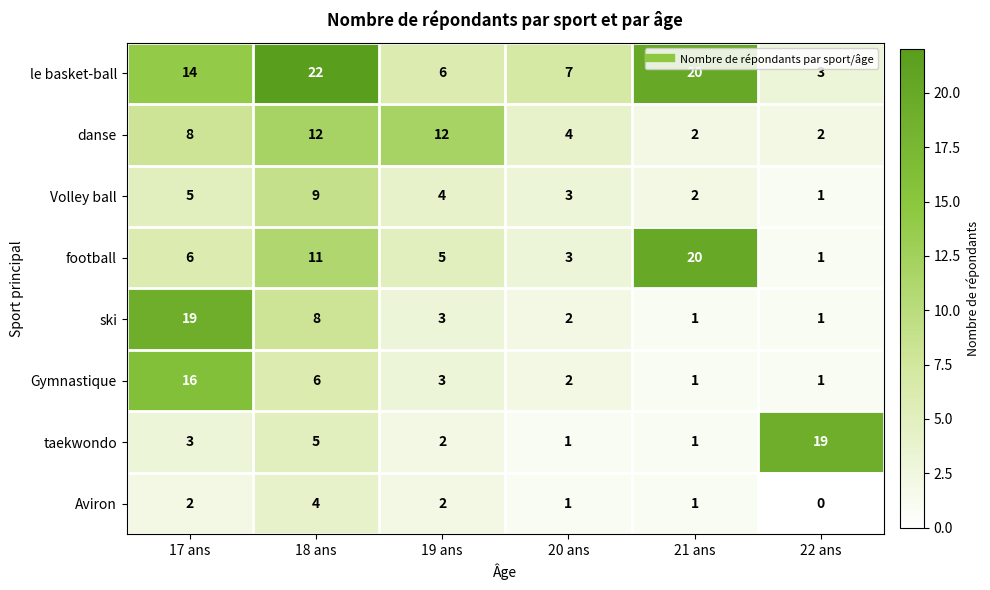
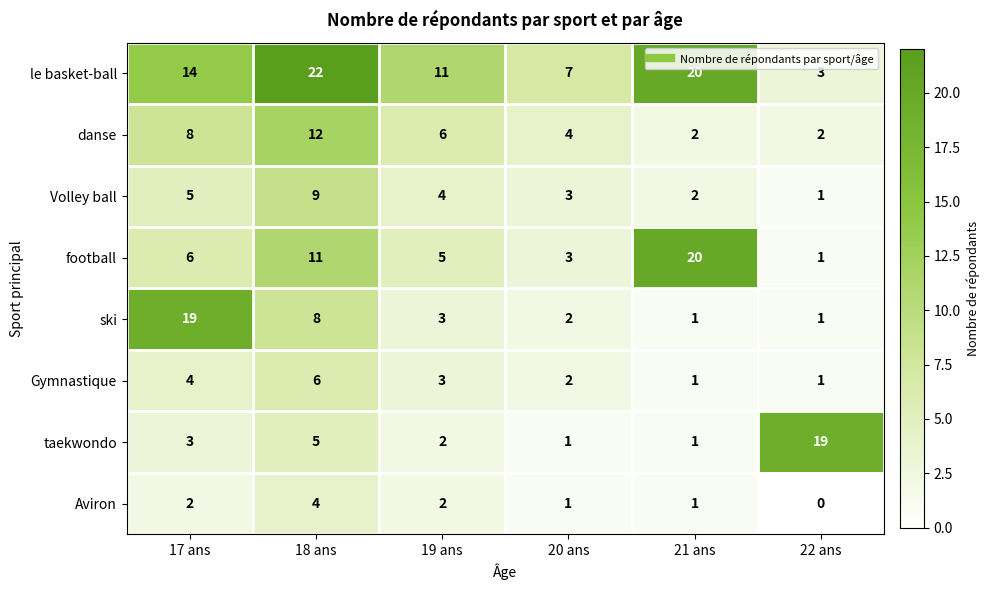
  {
    "le basket-ball": {
      "17 ans": 14,
      "18 ans": 22,
-     "19 ans": 6,
+     "19 ans": 11,
      "20 ans": 7
    },
    "danse": {
      "17 ans": 8,
      "18 ans": 12,
-     "19 ans": 12,
+     "19 ans": 6,
      "20 ans": 4,
      "21 ans": 2,
      "22 ans": 2
    },
    "Volley ball": {
      "17 ans": 5,
      "18 ans": 9,
      "19 ans": 4,
      "20 ans": 3,
      "21 ans": 2,
      "22 ans": 1
    },
    "football": {
      "17 ans": 6,
      "18 ans": 11,
      "19 ans": 5,
      "20 ans": 3,
      "21 ans": 20,
      "22 ans": 1
    },
    "ski": {
      "17 ans": 19,
      "18 ans": 8,
      "19 ans": 3,
      "20 ans": 2,
      "21 ans": 1,
      "22 ans": 1
    },
    "Gymnastique": {
-     "17 ans": 16,
+     "17 ans": 4,
      "18 ans": 6,
      "19 ans": 3,
      "20 ans": 2,
      "21 ans": 1,
      "22 ans": 1
    },
    "taekwondo": {
      "17 ans": 3,
      "18 ans": 5,
      "19 ans": 2,
      "20 ans": 1,
      "21 ans": 1,
      "22 ans": 19
    },
    "Aviron": {
      "17 ans": 2,
      "18 ans": 4,
      "19 ans": 2,
      "20 ans": 1,
      "21 ans": 1,
      "22 ans": 0
    }
  }
